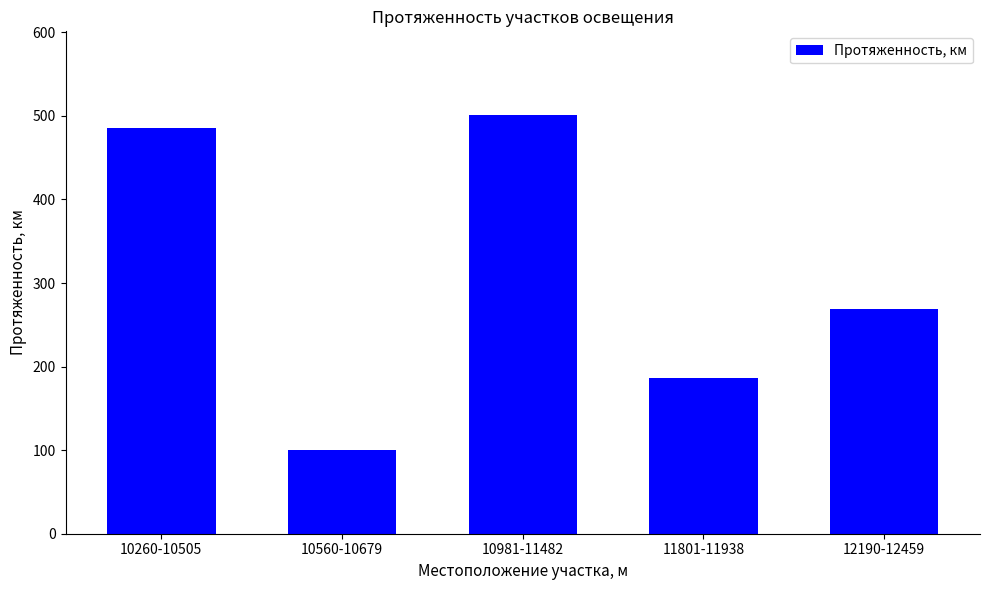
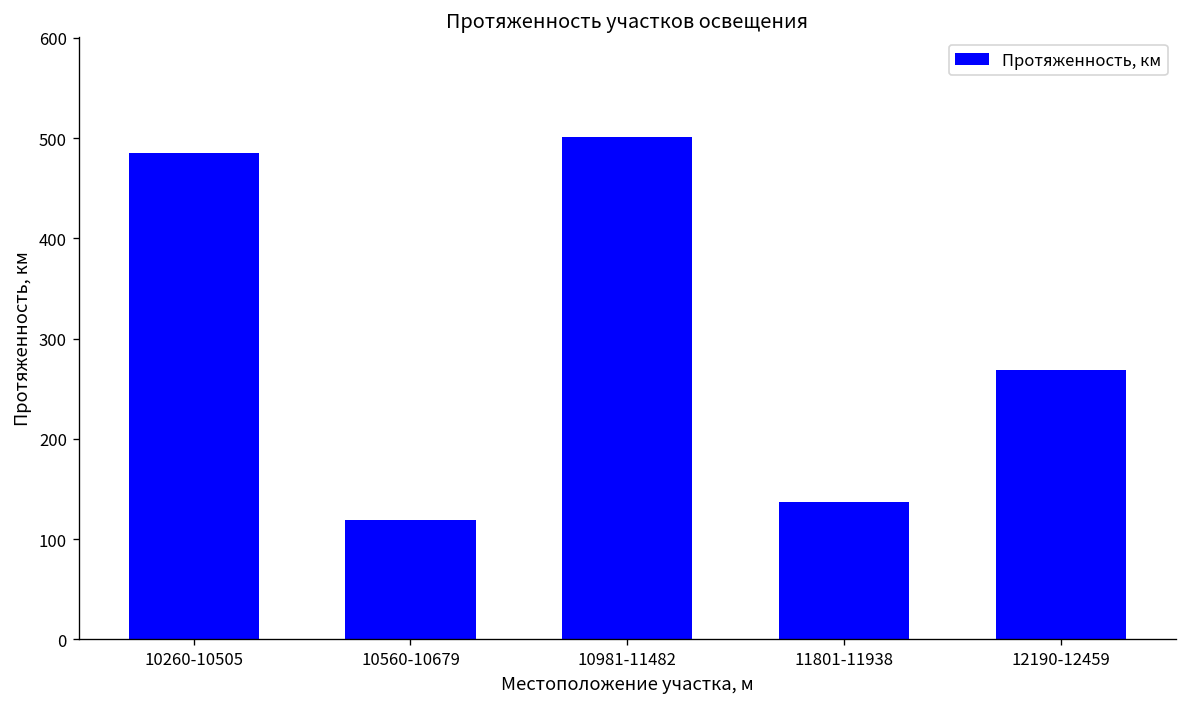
  {
    "10260-10505": 490,
-   "10560-10679": 100,
+   "10560-10679": 120,
    "10981-11482": 500,
-   "11801-11938": 190,
+   "11801-11938": 140,
    "12190-12459": 270
  }
